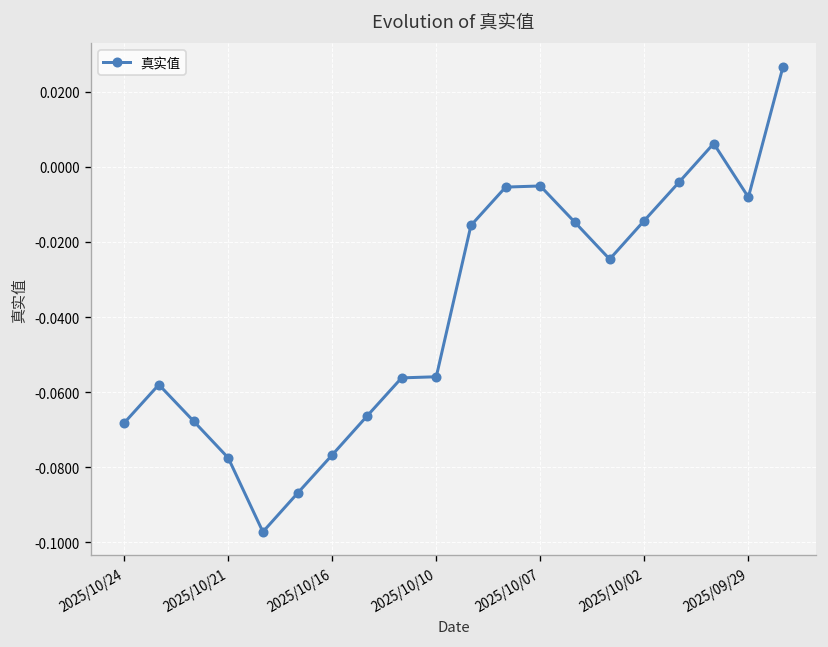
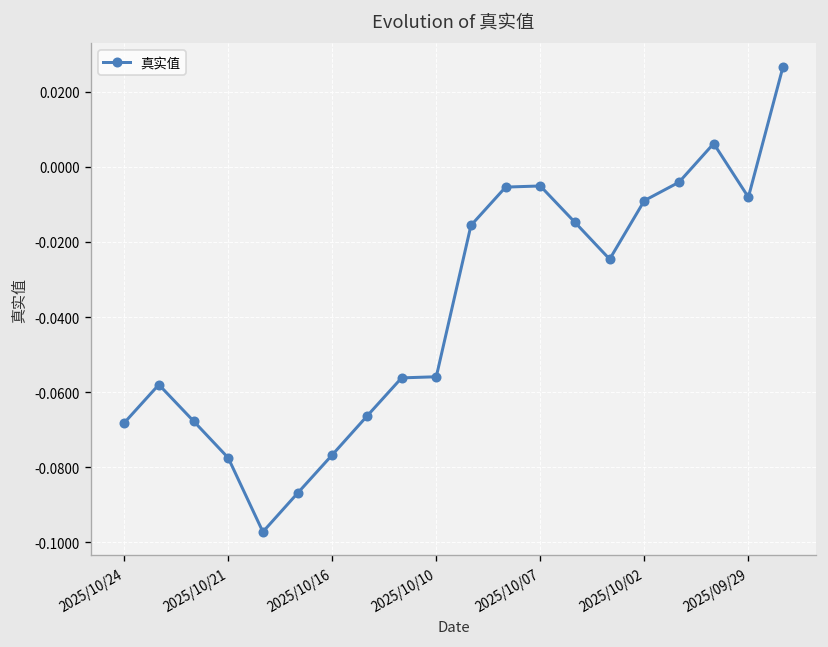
  {
    "2025/10/24": -0.068,
    "2025/10/21": -0.078,
    "2025/10/16": -0.077,
    "2025/10/10": -0.056,
    "2025/10/07": -0.005,
-   "2025/10/02": -0.014,
+   "2025/10/02": -0.009,
    "2025/09/29": -0.008
  }
